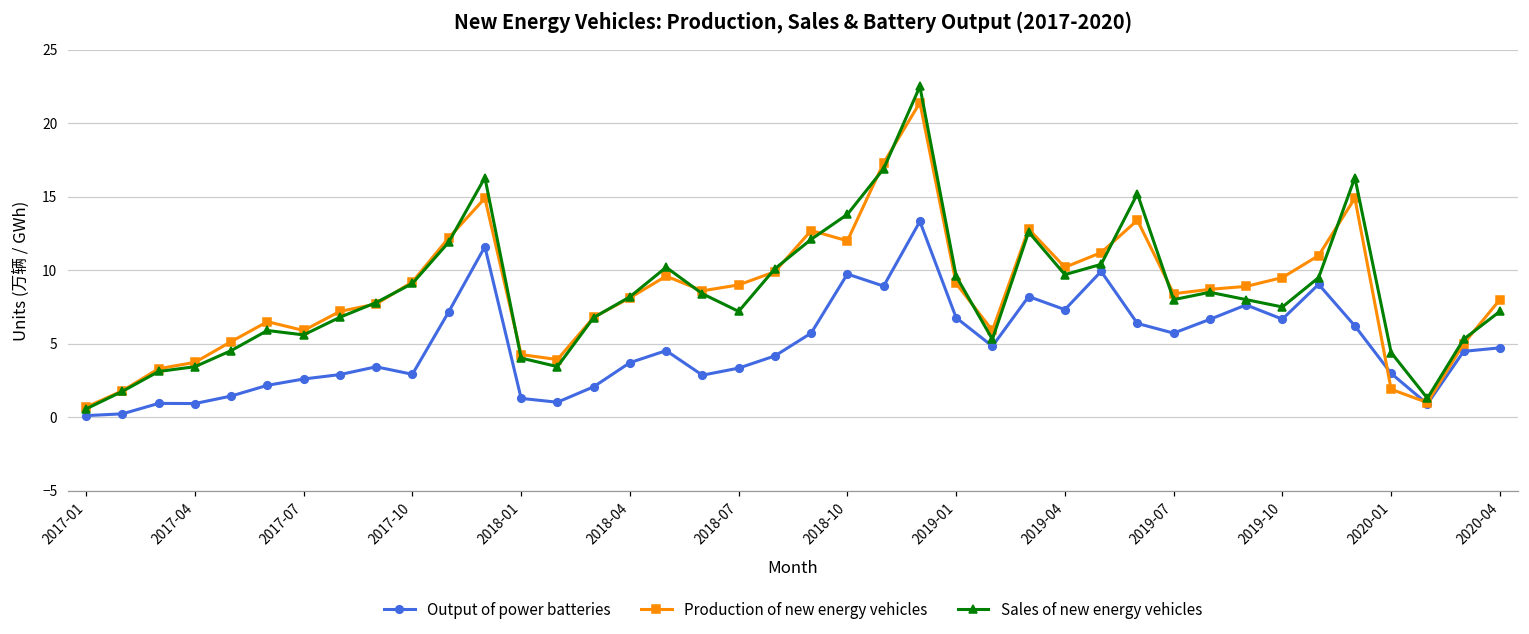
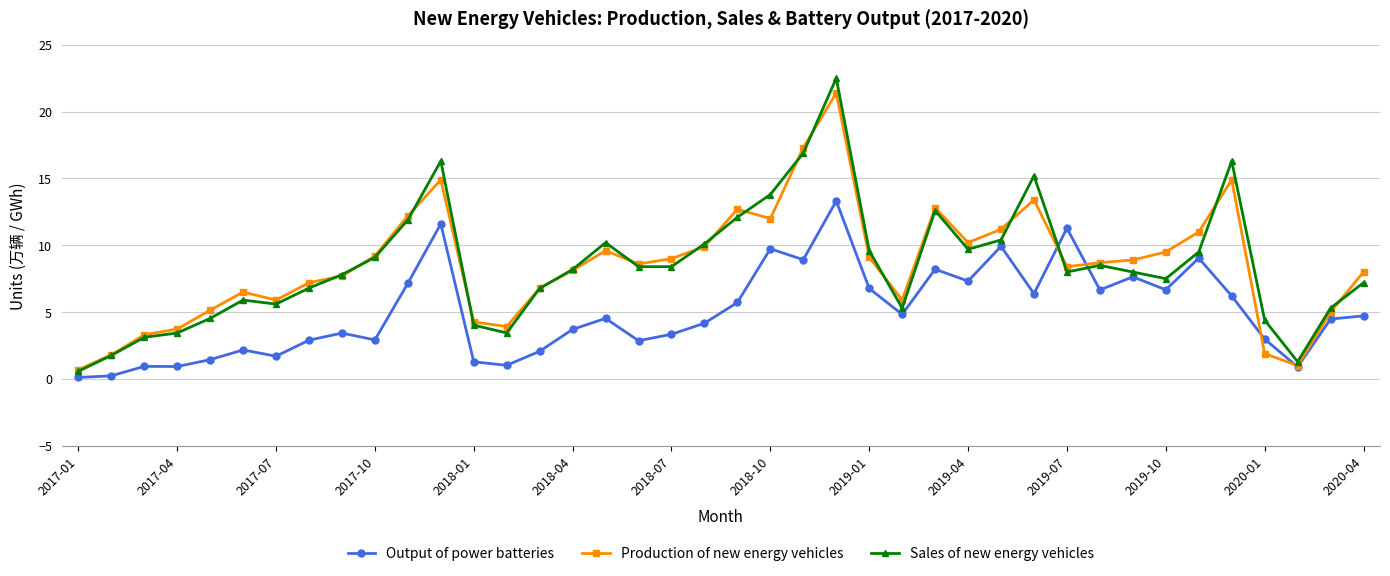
  {
    "Output of power batteries": {
      "2017-01": 0.1,
      "2017-04": 0.9,
-     "2017-07": 2.6,
+     "2017-07": 1.7,
      "2017-10": 2.9,
      "2018-01": 1.3,
      "2018-04": 3.7,
      "2018-07": 3.3,
      "2018-10": 9.7,
      "2019-01": 6.8,
      "2019-04": 7.3,
-     "2019-07": 5.7,
+     "2019-07": 11.3,
      "2019-10": 6.7,
      "2020-01": 3.0,
      "2020-04": 4.7
    },
    "Production of new energy vehicles": {
      "2017-04": 3.7,
      "2017-07": 5.9,
      "2018-01": 4.3,
      "2018-07": 9.0,
      "2018-10": 12.0,
      "2019-01": 9.1,
      "2019-04": 10.2,
      "2019-07": 8.4,
      "2019-10": 9.5,
      "2020-01": 1.9,
      "2020-04": 8.0
    },
    "Sales of new energy vehicles": {
      "2017-04": 3.4,
      "2017-07": 5.6,
      "2018-01": 4.0,
-     "2018-07": 7.2,
+     "2018-07": 8.4,
      "2018-10": 13.8,
      "2019-01": 9.6,
      "2019-04": 9.7,
      "2019-07": 8.0,
      "2019-10": 7.5,
      "2020-01": 4.4,
      "2020-04": 7.2
    }
  }
